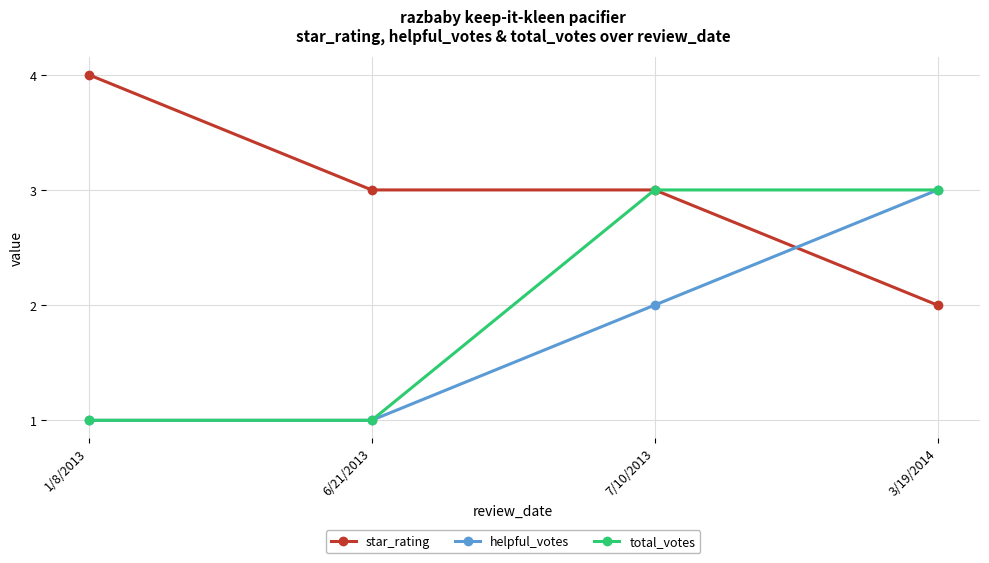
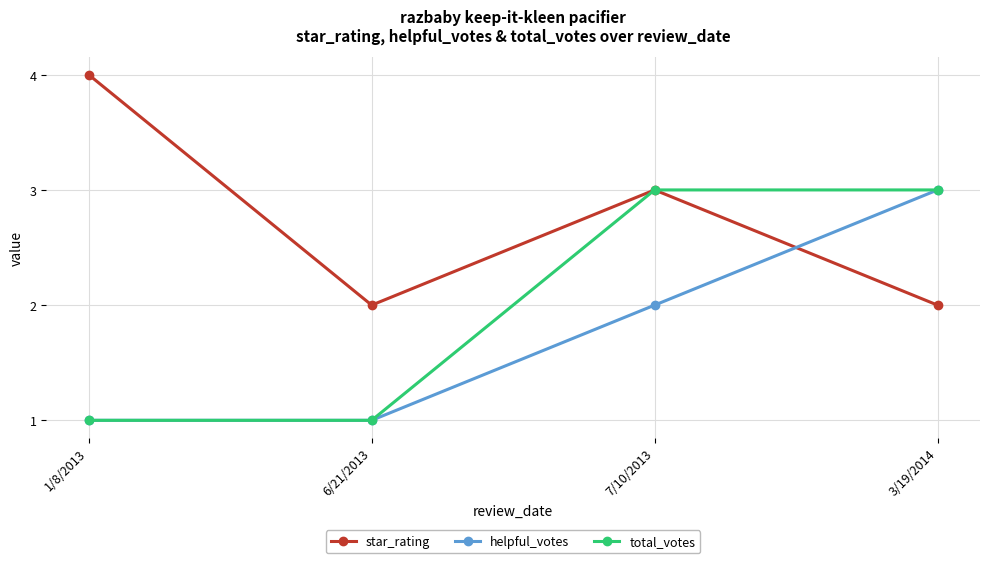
  {
    "star_rating": {
      "1/8/2013": 4,
-     "6/21/2013": 3,
+     "6/21/2013": 2,
      "3/19/2014": 2
    },
    "helpful_votes": {
      "7/10/2013": 2
    }
  }
